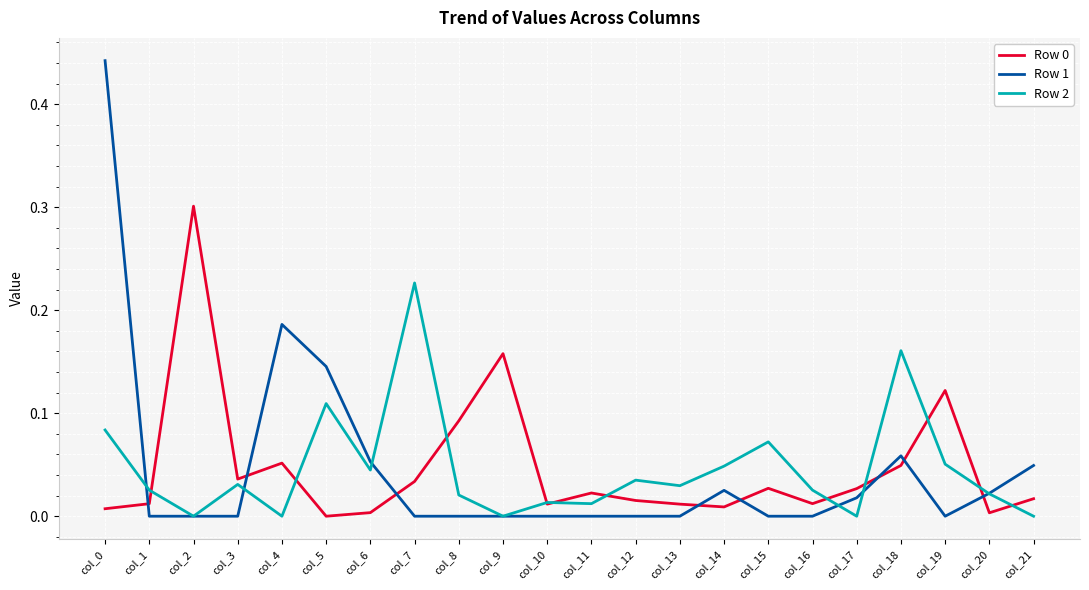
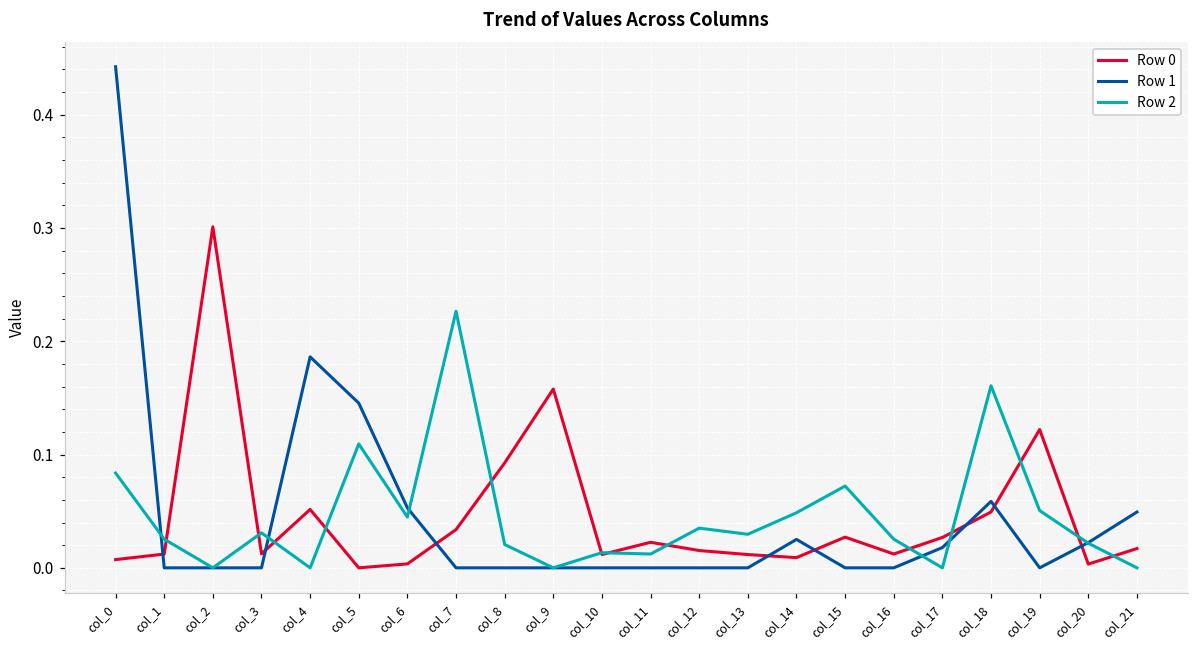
  {
    "Row 0": {
      "col_0": 0.007,
      "col_1": 0.012,
      "col_2": 0.301,
-     "col_3": 0.036,
+     "col_3": 0.012,
      "col_4": 0.052,
      "col_5": 0.000,
      "col_6": 0.003,
      "col_7": 0.034,
      "col_8": 0.093,
      "col_9": 0.158,
      "col_11": 0.023,
      "col_12": 0.015,
      "col_13": 0.012,
      "col_14": 0.009,
      "col_15": 0.027,
      "col_16": 0.012,
      "col_17": 0.027,
      "col_18": 0.049,
      "col_19": 0.122,
      "col_20": 0.003,
      "col_21": 0.017
    },
    "Row 1": {
      "col_0": 0.442,
      "col_1": 0.000,
      "col_3": 0.000,
      "col_4": 0.186,
      "col_5": 0.145,
      "col_6": 0.053,
      "col_7": 0.000,
      "col_8": 0.000,
      "col_10": 0.000,
      "col_11": 0.000,
      "col_12": 0.000,
      "col_13": 0.000,
      "col_14": 0.025,
      "col_15": 0.000,
      "col_16": 0.000,
      "col_17": 0.018,
      "col_18": 0.059,
      "col_19": 0.000,
      "col_21": 0.049
    },
    "Row 2": {
      "col_0": 0.084,
      "col_1": 0.025,
      "col_3": 0.031,
      "col_4": 0.000,
      "col_5": 0.109,
      "col_6": 0.045,
      "col_7": 0.226,
      "col_8": 0.021,
      "col_11": 0.012,
      "col_12": 0.035,
      "col_13": 0.030,
      "col_14": 0.049,
      "col_15": 0.072,
      "col_16": 0.025,
      "col_17": 0.000,
      "col_18": 0.161,
      "col_19": 0.051,
      "col_21": 0.000
    }
  }
